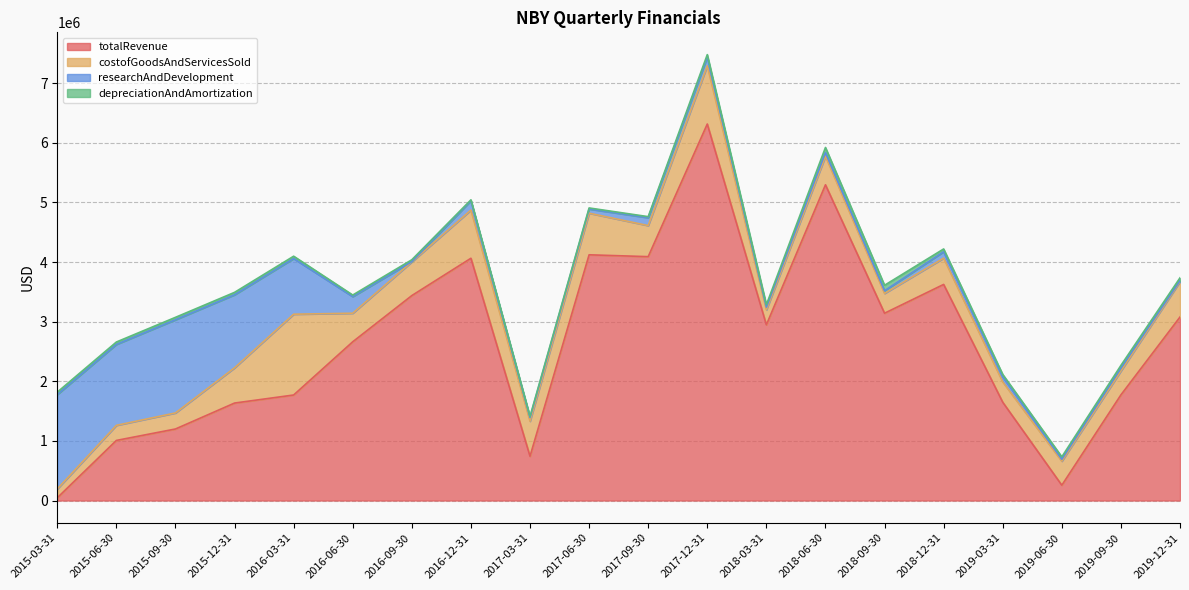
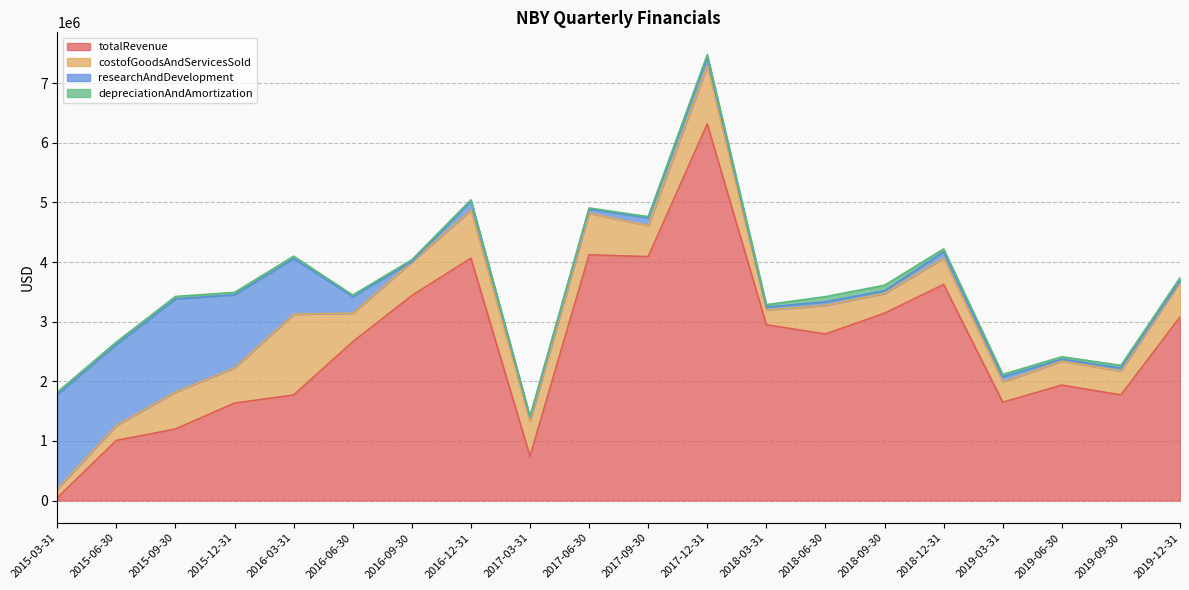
  {
    "totalRevenue": {
      "2015-03-31": 0,
      "2015-06-30": 1000000,
      "2015-09-30": 1200000,
      "2015-12-31": 1600000,
      "2016-03-31": 1800000,
      "2016-06-30": 2700000,
      "2016-09-30": 3400000,
      "2016-12-31": 4100000,
      "2017-03-31": 700000,
      "2017-06-30": 4100000,
      "2017-09-30": 4100000,
      "2017-12-31": 6300000,
      "2018-03-31": 2900000,
-     "2018-06-30": 5300000,
+     "2018-06-30": 2800000,
      "2018-09-30": 3100000,
      "2018-12-31": 3600000,
      "2019-03-31": 1600000,
-     "2019-06-30": 300000,
+     "2019-06-30": 1900000,
      "2019-09-30": 1800000,
      "2019-12-31": 3100000
    },
    "costofGoodsAndServicesSold": {
      "2015-03-31": 100000,
      "2015-06-30": 300000,
-     "2015-09-30": 300000,
+     "2015-09-30": 600000,
      "2015-12-31": 600000,
      "2016-03-31": 1400000,
      "2016-06-30": 500000,
      "2016-12-31": 800000,
      "2017-03-31": 600000,
      "2017-06-30": 700000,
      "2017-09-30": 500000,
      "2017-12-31": 1000000,
      "2018-03-31": 300000,
      "2018-06-30": 500000,
      "2018-09-30": 300000,
      "2018-12-31": 400000,
      "2019-03-31": 300000,
      "2019-09-30": 400000
    },
    "researchAndDevelopment": {
      "2018-06-30": 100000,
      "2018-09-30": 0,
      "2018-12-31": 100000,
      "2019-09-30": 0
    },
    "depreciationAndAmortization": {
      "2018-06-30": 100000,
      "2018-09-30": 100000,
      "2018-12-31": 0,
      "2019-09-30": 0,
      "2019-12-31": 0
    }
  }
